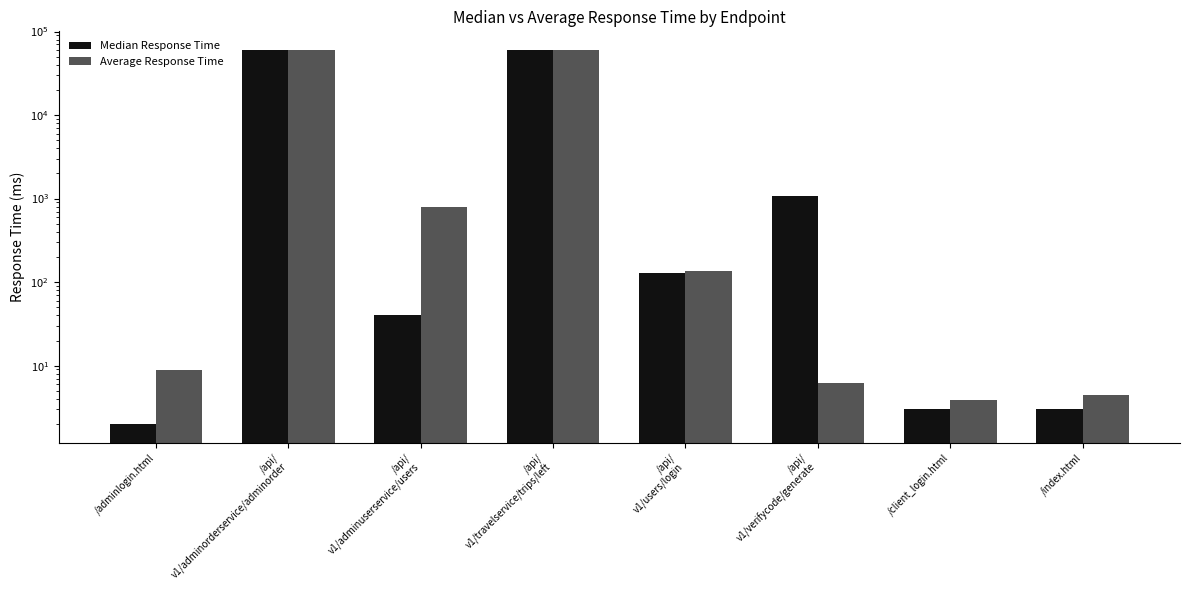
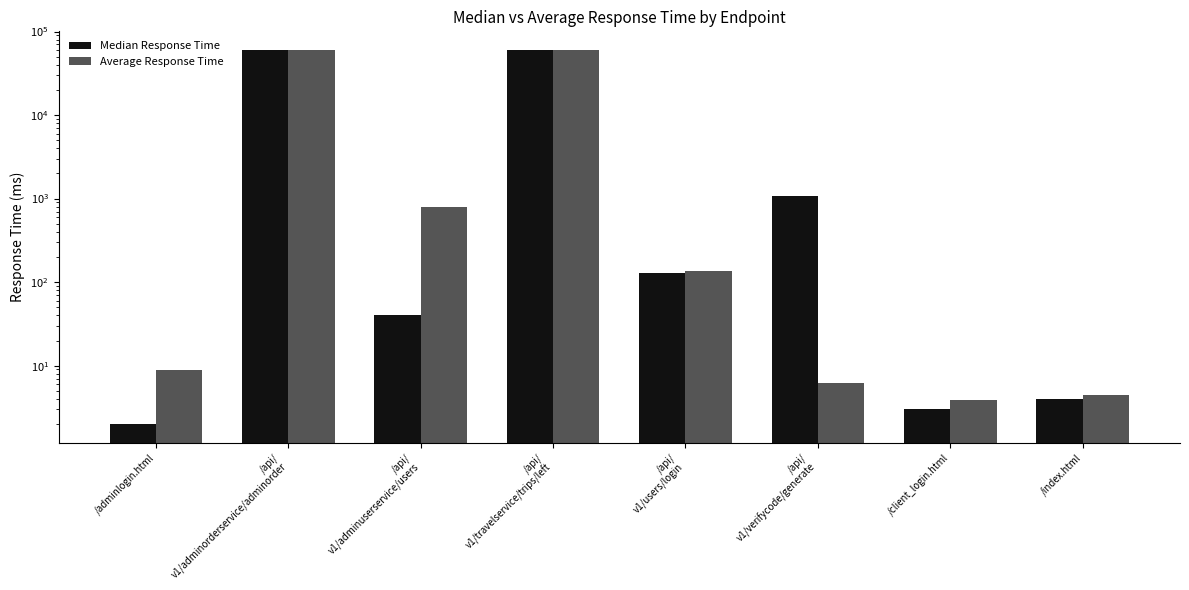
  {
    "Median Response Time": {
      "/adminlogin.html": 2,
      "/api/ v1/adminorderservice/adminorder": 60000,
      "/api/ v1/adminuserservice/users": 40,
      "/api/ v1/travelservice/trips/left": 60000,
      "/api/ v1/users/login": 130,
      "/api/ v1/verifycode/generate": 1100,
      "/client_login.html": 3,
-     "/index.html": 3
+     "/index.html": 4
    },
    "Average Response Time": {
      "/adminlogin.html": 9,
      "/api/ v1/adminorderservice/adminorder": 60000,
      "/api/ v1/adminuserservice/users": 800,
      "/api/ v1/travelservice/trips/left": 60000,
      "/api/ v1/users/login": 140,
      "/api/ v1/verifycode/generate": 6,
      "/client_login.html": 4,
      "/index.html": 5
    }
  }
